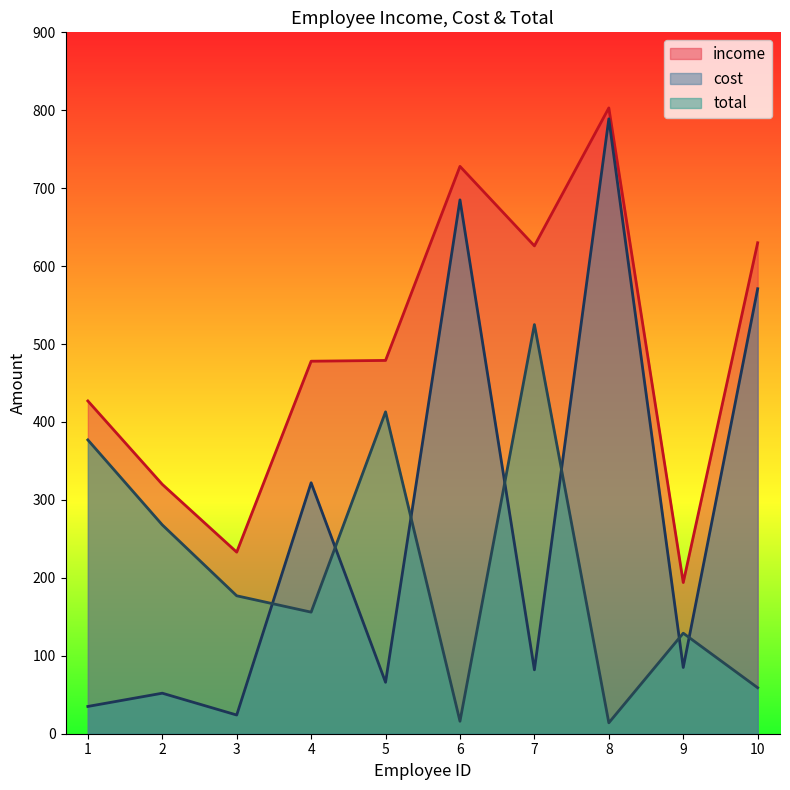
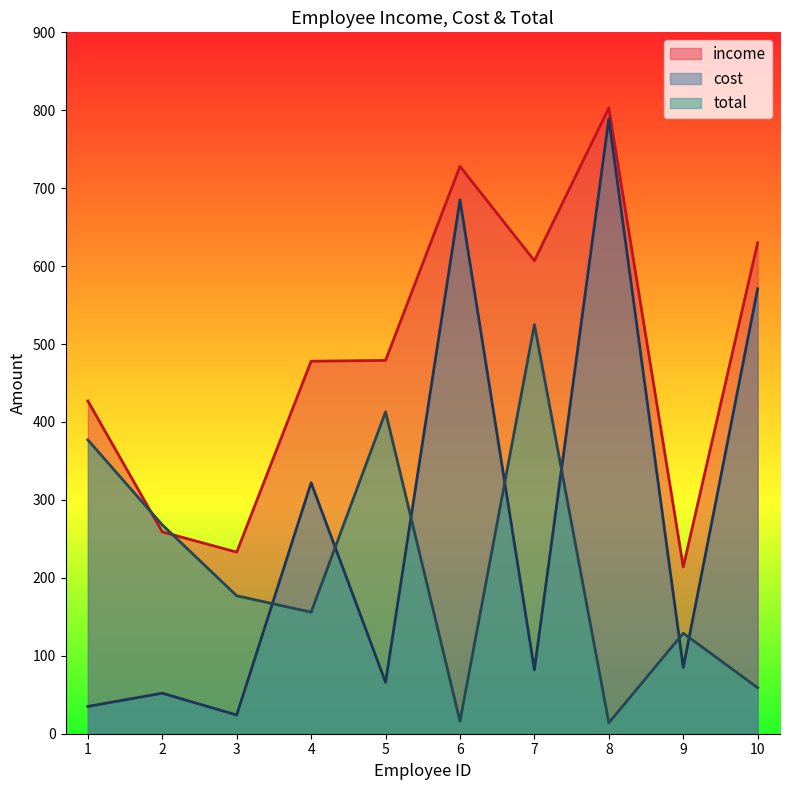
  {
    "income": {
      "1": 430,
-     "2": 320,
+     "2": 260,
      "3": 230,
      "4": 480,
      "5": 480,
      "6": 730,
-     "7": 630,
+     "7": 610,
      "8": 800,
-     "9": 190,
+     "9": 210,
      "10": 630
    }
  }
